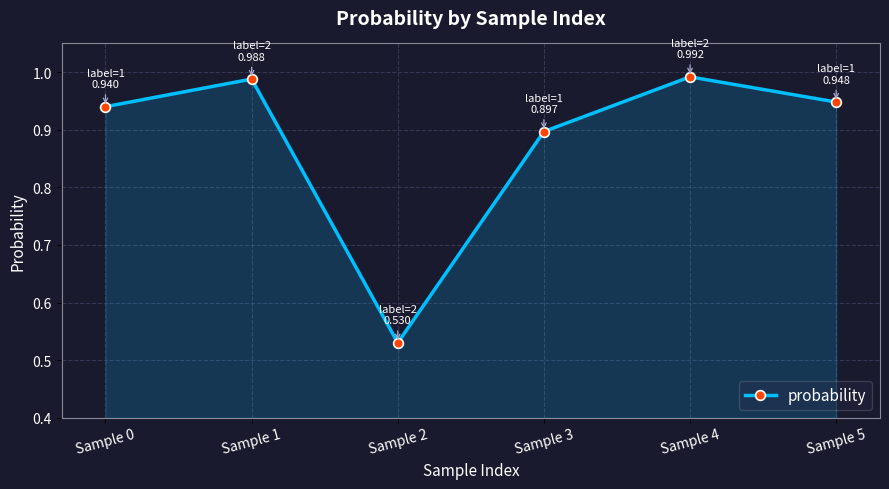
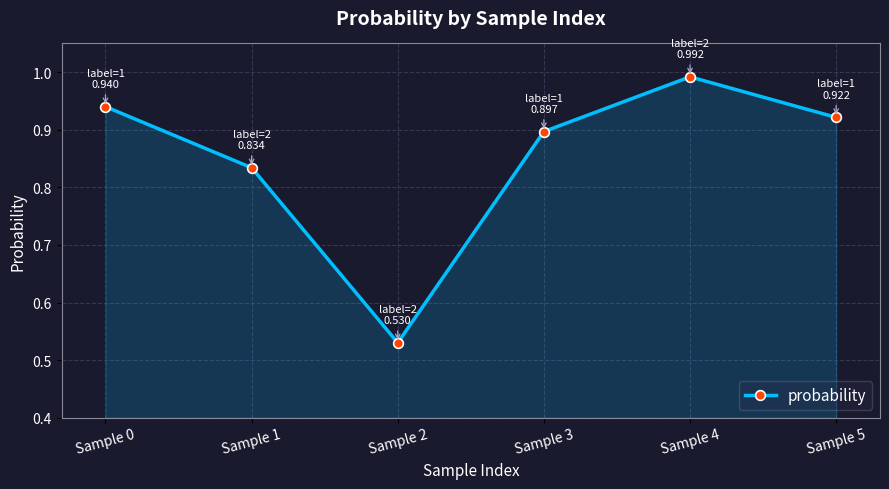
  {
    "Sample 0": 1,
-   "Sample 1": 0.988,
+   "Sample 1": 0.834,
    "Sample 2": 0.530,
    "Sample 3": 1,
    "Sample 4": 0.992,
-   "Sample 5": 0.948
+   "Sample 5": 0.922
  }
